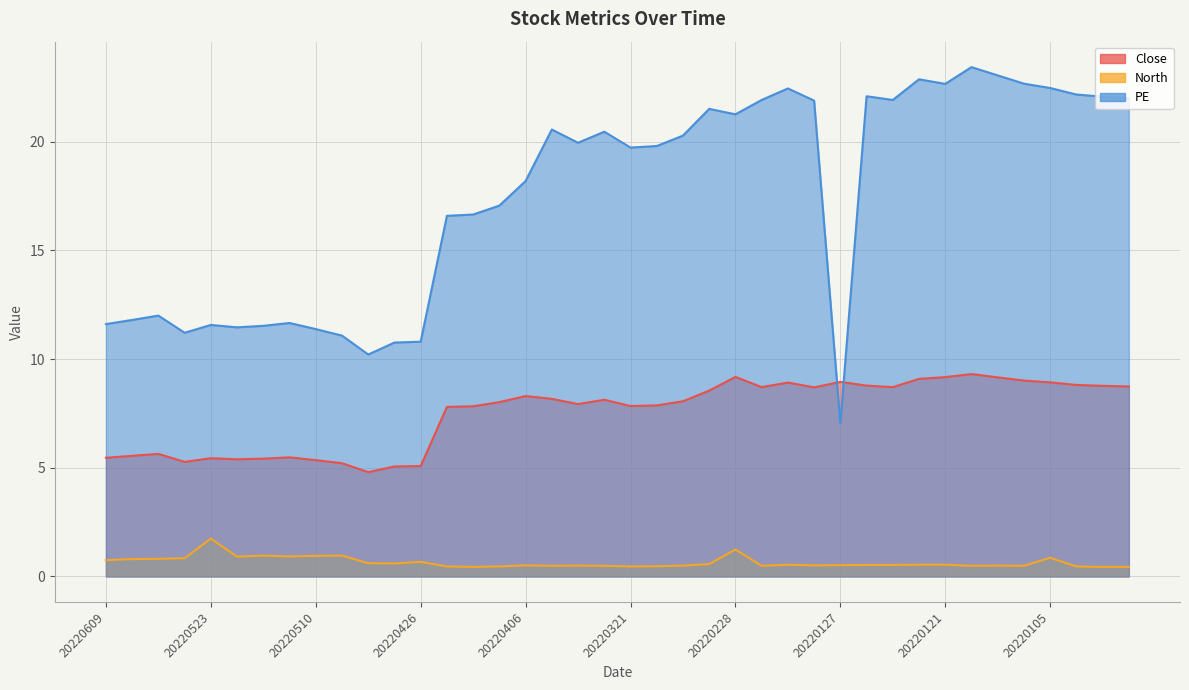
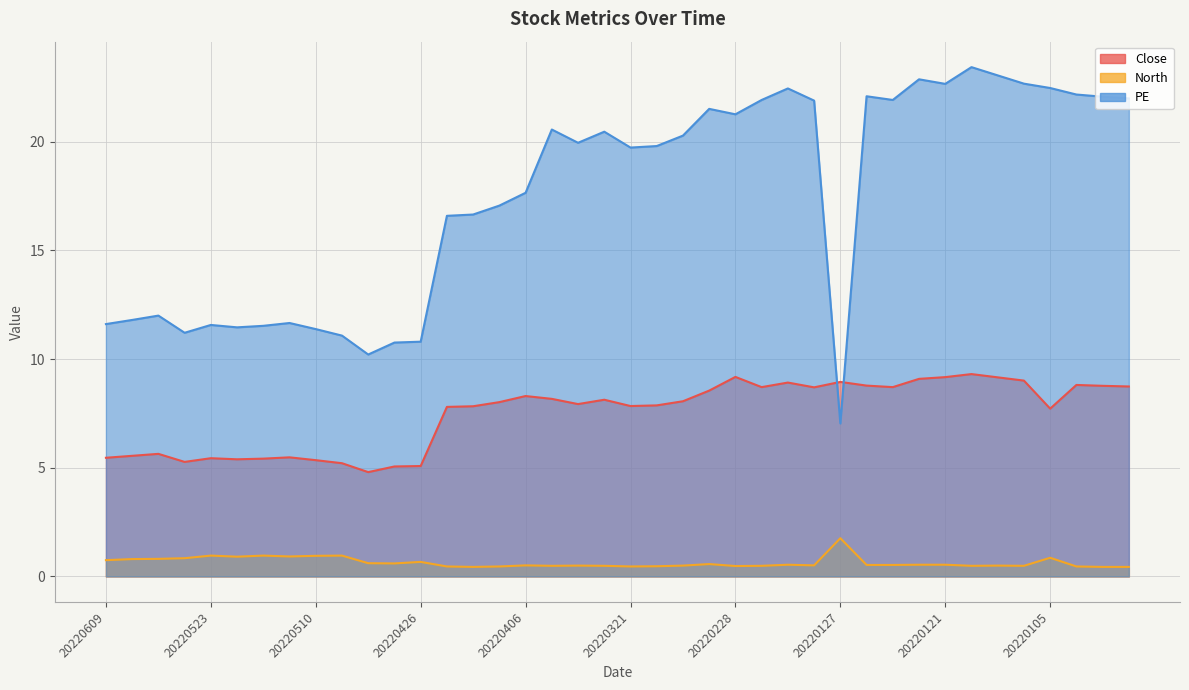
  {
    "Close": {
      "20220609": 5.5,
      "20220523": 5.4,
      "20220510": 5.4,
      "20220426": 5.1,
      "20220406": 8.3,
      "20220321": 7.8,
      "20220228": 9.2,
      "20220127": 9.0,
      "20220121": 9.2,
-     "20220105": 8.9
+     "20220105": 7.7
    },
    "North": {
      "20220609": 0.8,
-     "20220523": 1.7,
+     "20220523": 1.0,
      "20220510": 1.0,
      "20220426": 0.7,
      "20220406": 0.5,
      "20220321": 0.5,
-     "20220228": 1.2,
-     "20220127": 0.5,
+     "20220228": 0.5,
+     "20220127": 1.8,
      "20220121": 0.5,
      "20220105": 0.9
    },
    "PE": {
      "20220609": 11.6,
      "20220523": 11.6,
      "20220510": 11.4,
      "20220426": 10.8,
-     "20220406": 18.2,
+     "20220406": 17.7,
      "20220321": 19.7,
      "20220228": 21.3,
      "20220127": 7.0,
      "20220121": 22.7,
      "20220105": 22.5
    }
  }
